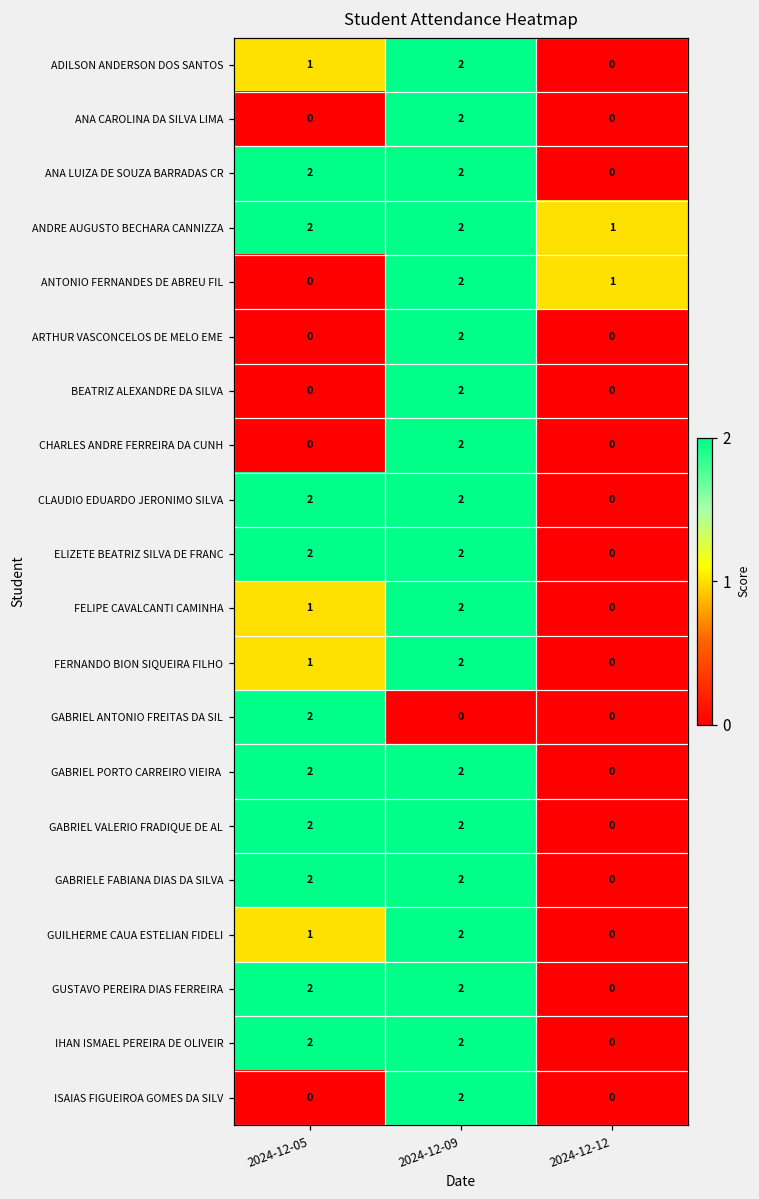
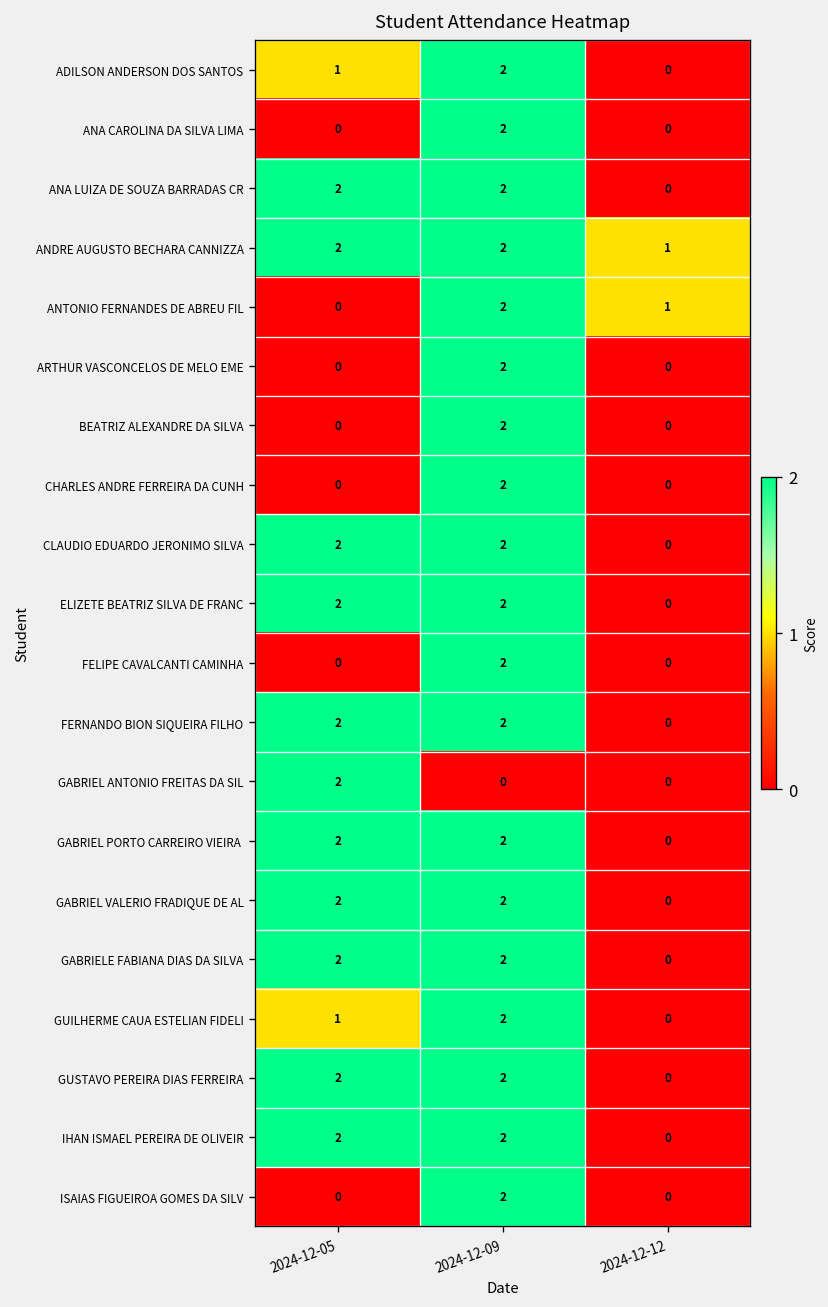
  {
    "ADILSON ANDERSON DOS SANTOS": {
      "2024-12-05": 1,
      "2024-12-09": 2,
      "2024-12-12": 0
    },
    "ANA CAROLINA DA SILVA LIMA": {
      "2024-12-05": 0,
      "2024-12-09": 2,
      "2024-12-12": 0
    },
    "ANA LUIZA DE SOUZA BARRADAS CR": {
      "2024-12-05": 2,
      "2024-12-09": 2,
      "2024-12-12": 0
    },
    "ANDRE AUGUSTO BECHARA CANNIZZA": {
      "2024-12-05": 2,
      "2024-12-09": 2,
      "2024-12-12": 1
    },
    "ANTONIO FERNANDES DE ABREU FIL": {
      "2024-12-05": 0,
      "2024-12-09": 2,
      "2024-12-12": 1
    },
    "ARTHUR VASCONCELOS DE MELO EME": {
      "2024-12-05": 0,
      "2024-12-09": 2,
      "2024-12-12": 0
    },
    "BEATRIZ ALEXANDRE DA SILVA": {
      "2024-12-05": 0,
      "2024-12-09": 2,
      "2024-12-12": 0
    },
    "CHARLES ANDRE FERREIRA DA CUNH": {
      "2024-12-05": 0,
      "2024-12-09": 2,
      "2024-12-12": 0
    },
    "CLAUDIO EDUARDO JERONIMO SILVA": {
      "2024-12-05": 2,
      "2024-12-09": 2,
      "2024-12-12": 0
    },
    "ELIZETE BEATRIZ SILVA DE FRANC": {
      "2024-12-05": 2,
      "2024-12-09": 2,
      "2024-12-12": 0
    },
    "FELIPE CAVALCANTI CAMINHA": {
-     "2024-12-05": 1,
+     "2024-12-05": 0,
      "2024-12-09": 2,
      "2024-12-12": 0
    },
    "FERNANDO BION SIQUEIRA FILHO": {
-     "2024-12-05": 1,
+     "2024-12-05": 2,
      "2024-12-09": 2,
      "2024-12-12": 0
    },
    "GABRIEL ANTONIO FREITAS DA SIL": {
      "2024-12-05": 2,
      "2024-12-09": 0,
      "2024-12-12": 0
    },
    "GABRIEL PORTO CARREIRO VIEIRA": {
      "2024-12-05": 2,
      "2024-12-09": 2,
      "2024-12-12": 0
    },
    "GABRIEL VALERIO FRADIQUE DE AL": {
      "2024-12-05": 2,
      "2024-12-09": 2,
      "2024-12-12": 0
    },
    "GABRIELE FABIANA DIAS DA SILVA": {
      "2024-12-05": 2,
      "2024-12-09": 2,
      "2024-12-12": 0
    },
    "GUILHERME CAUA ESTELIAN FIDELI": {
      "2024-12-05": 1,
      "2024-12-09": 2,
      "2024-12-12": 0
    },
    "GUSTAVO PEREIRA DIAS FERREIRA": {
      "2024-12-05": 2,
      "2024-12-09": 2,
      "2024-12-12": 0
    },
    "IHAN ISMAEL PEREIRA DE OLIVEIR": {
      "2024-12-05": 2,
      "2024-12-09": 2,
      "2024-12-12": 0
    },
    "ISAIAS FIGUEIROA GOMES DA SILV": {
      "2024-12-05": 0,
      "2024-12-09": 2,
      "2024-12-12": 0
    }
  }
